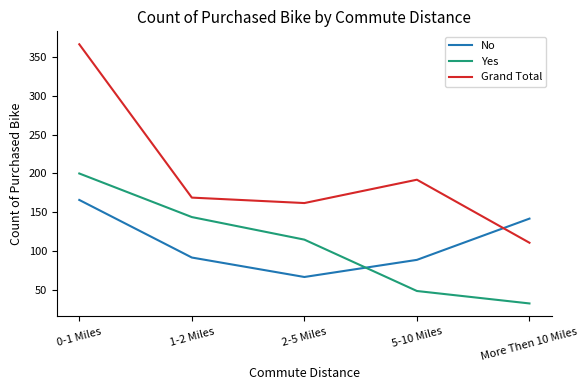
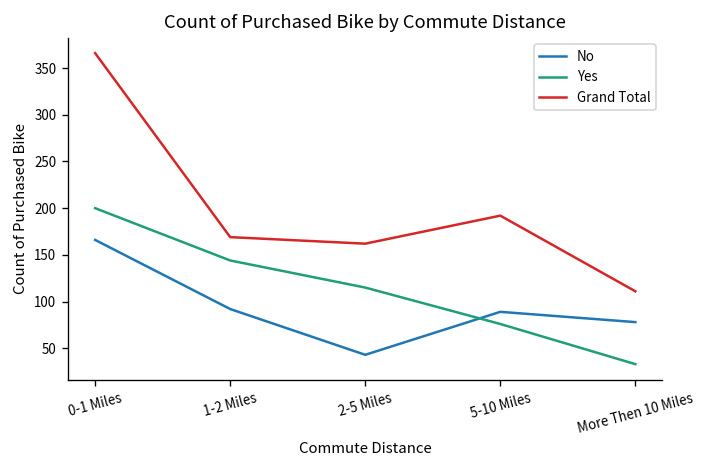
  {
    "No": {
      "0-1 Miles": 170,
      "1-2 Miles": 90,
-     "2-5 Miles": 70,
+     "2-5 Miles": 40,
      "5-10 Miles": 90,
-     "More Then 10 Miles": 140
+     "More Then 10 Miles": 80
    },
    "Yes": {
      "0-1 Miles": 200,
      "1-2 Miles": 140,
      "2-5 Miles": 120,
-     "5-10 Miles": 50,
+     "5-10 Miles": 80,
      "More Then 10 Miles": 30
    },
    "Grand Total": {
      "0-1 Miles": 370,
      "1-2 Miles": 170,
      "2-5 Miles": 160,
      "5-10 Miles": 190,
      "More Then 10 Miles": 110
    }
  }
